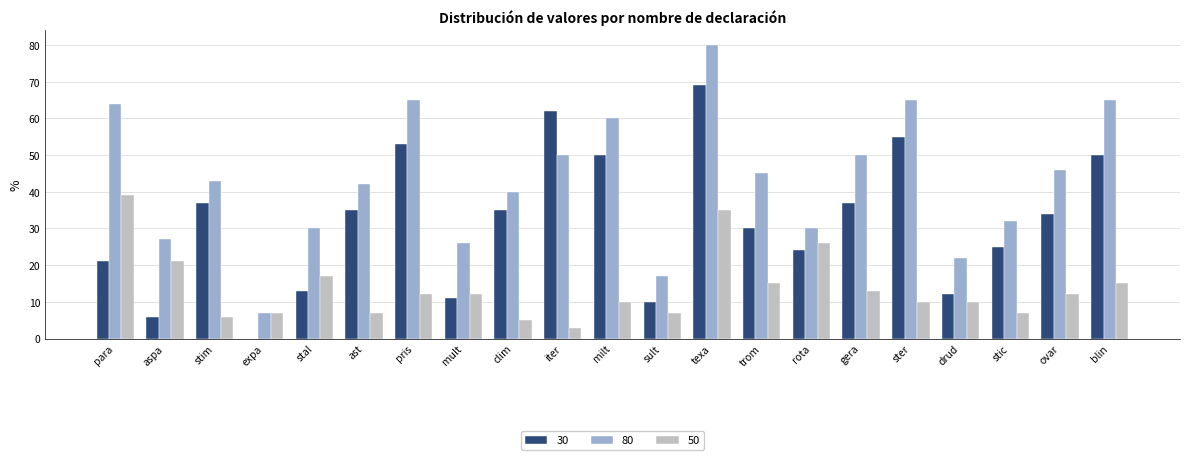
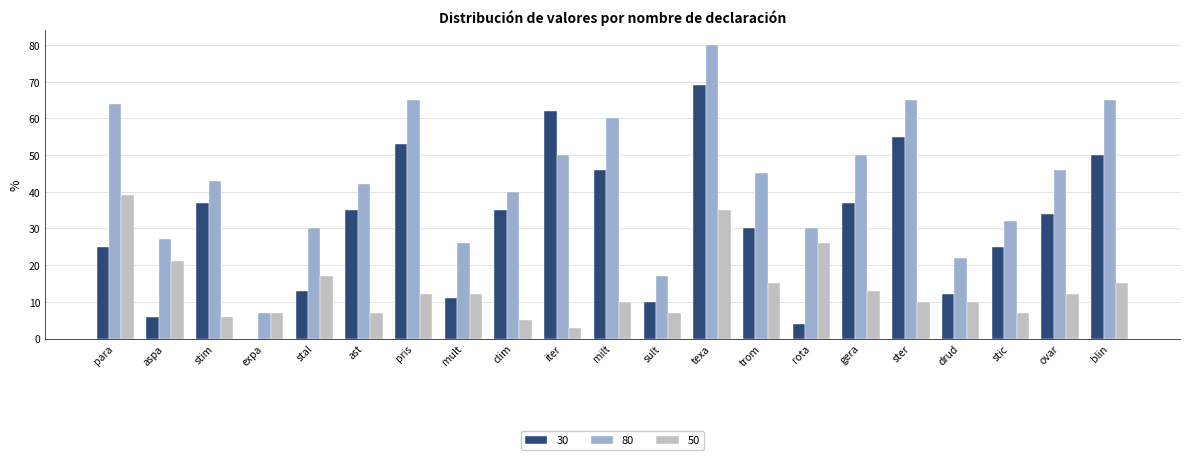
  {
    "30": {
-     "para": 21,
+     "para": 25,
      "aspa": 6,
      "stim": 37,
      "expa": 0,
      "stal": 13,
      "ast": 35,
      "pris": 53,
      "mult": 11,
      "clim": 35,
      "iter": 62,
-     "milt": 50,
+     "milt": 46,
      "sult": 10,
      "texa": 69,
      "trom": 30,
-     "rota": 24,
+     "rota": 4,
      "gera": 37,
      "ster": 55,
      "drud": 12,
      "stic": 25,
      "ovar": 34,
      "blin": 50
    }
  }
